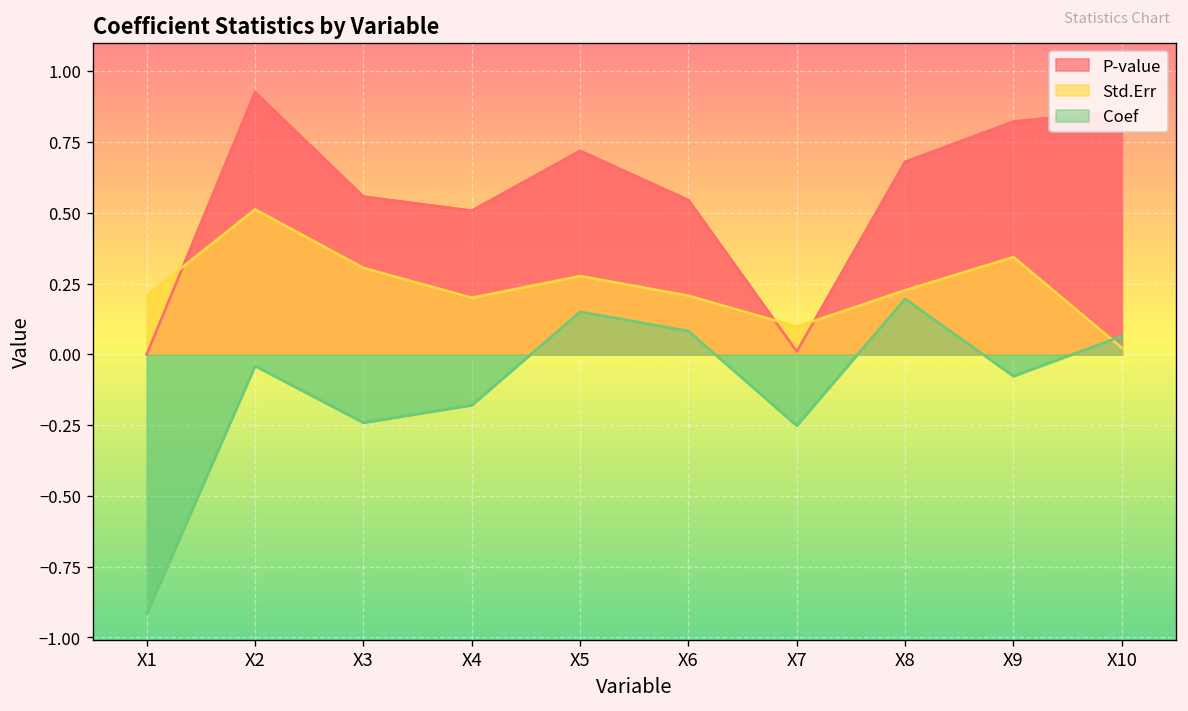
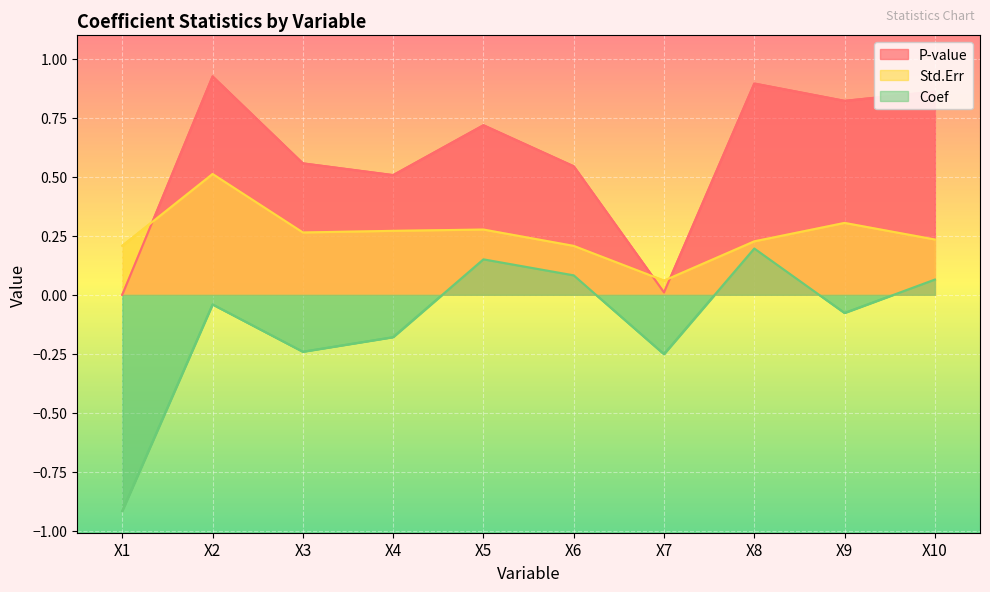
  {
    "P-value": {
      "X2": 0.93,
      "X3": 0.56,
      "X4": 0.51,
      "X5": 0.72,
      "X6": 0.54,
-     "X8": 0.68,
+     "X8": 0.90,
      "X9": 0.82
    },
    "Std.Err": {
      "X1": 0.21,
      "X2": 0.51,
-     "X3": 0.31,
-     "X4": 0.20,
+     "X3": 0.26,
+     "X4": 0.27,
      "X5": 0.28,
      "X6": 0.21,
-     "X7": 0.10,
+     "X7": 0.06,
      "X8": 0.23,
-     "X9": 0.34,
-     "X10": 0.02
+     "X9": 0.30,
+     "X10": 0.23
    }
  }
